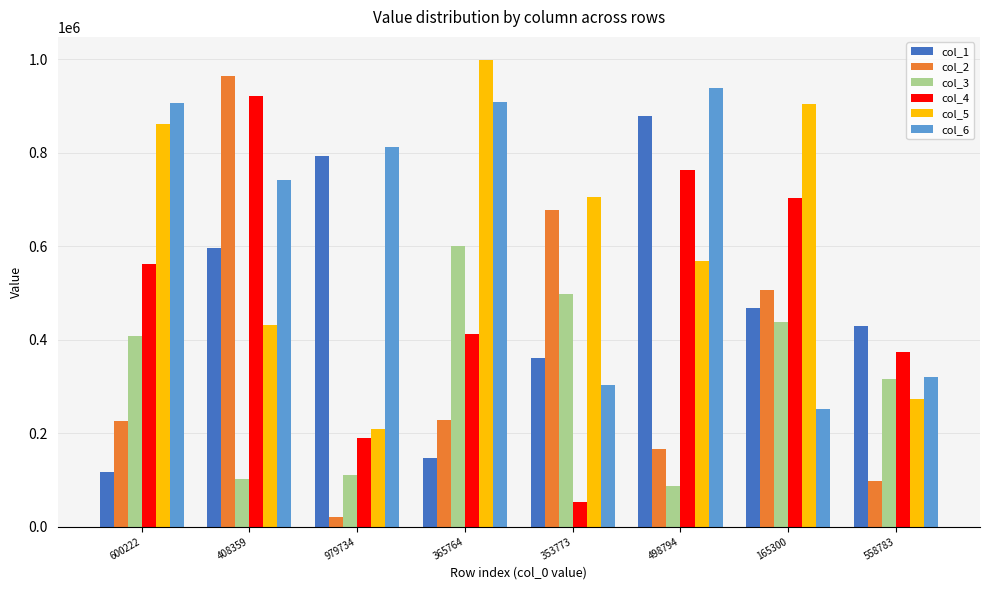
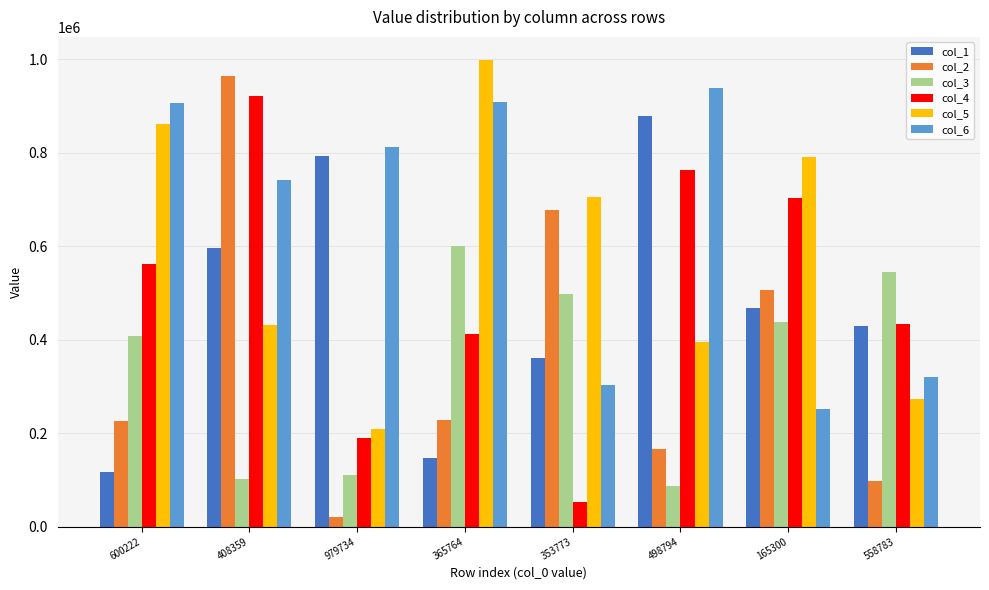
  {
    "col_2": {
      "600222": 230000,
      "408359": 960000,
      "979734": 20000,
      "365764": 230000,
      "353773": 680000,
      "498794": 170000,
      "165300": 510000,
      "558783": 100000
    },
    "col_3": {
      "600222": 410000,
      "408359": 100000,
      "979734": 110000,
      "365764": 600000,
      "353773": 500000,
      "498794": 90000,
      "165300": 440000,
-     "558783": 320000
+     "558783": 550000
    },
    "col_4": {
      "600222": 560000,
      "408359": 920000,
      "979734": 190000,
      "365764": 410000,
      "353773": 50000,
      "498794": 760000,
      "165300": 700000,
-     "558783": 370000
+     "558783": 430000
    },
    "col_5": {
      "600222": 860000,
      "408359": 430000,
      "979734": 210000,
      "365764": 1000000,
      "353773": 710000,
-     "498794": 570000,
-     "165300": 900000,
+     "498794": 400000,
+     "165300": 790000,
      "558783": 270000
    }
  }
